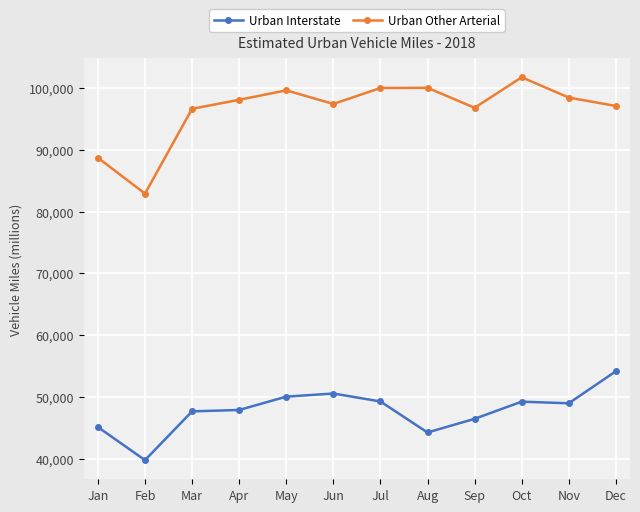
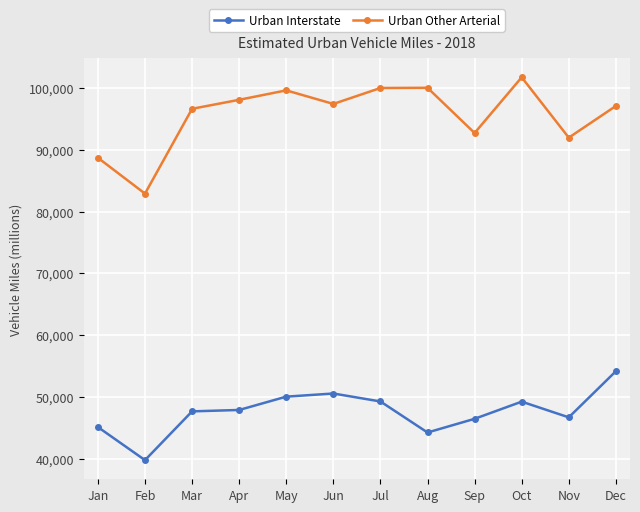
  {
    "Urban Interstate": {
      "Jan": "45,000",
      "Feb": "40,000",
      "Mar": "48,000",
      "Apr": "48,000",
      "May": "50,000",
      "Jun": "51,000",
      "Jul": "49,000",
      "Aug": "44,000",
      "Sep": "46,000",
      "Oct": "49,000",
-     "Nov": "49,000",
+     "Nov": "47,000",
      "Dec": "54,000"
    },
    "Urban Other Arterial": {
      "Jan": "89,000",
      "Feb": "83,000",
      "Mar": "97,000",
      "Apr": "98,000",
      "May": "100,000",
      "Jun": "97,000",
      "Jul": "100,000",
      "Aug": "100,000",
-     "Sep": "97,000",
+     "Sep": "93,000",
      "Oct": "102,000",
-     "Nov": "98,000",
+     "Nov": "92,000",
      "Dec": "97,000"
    }
  }
